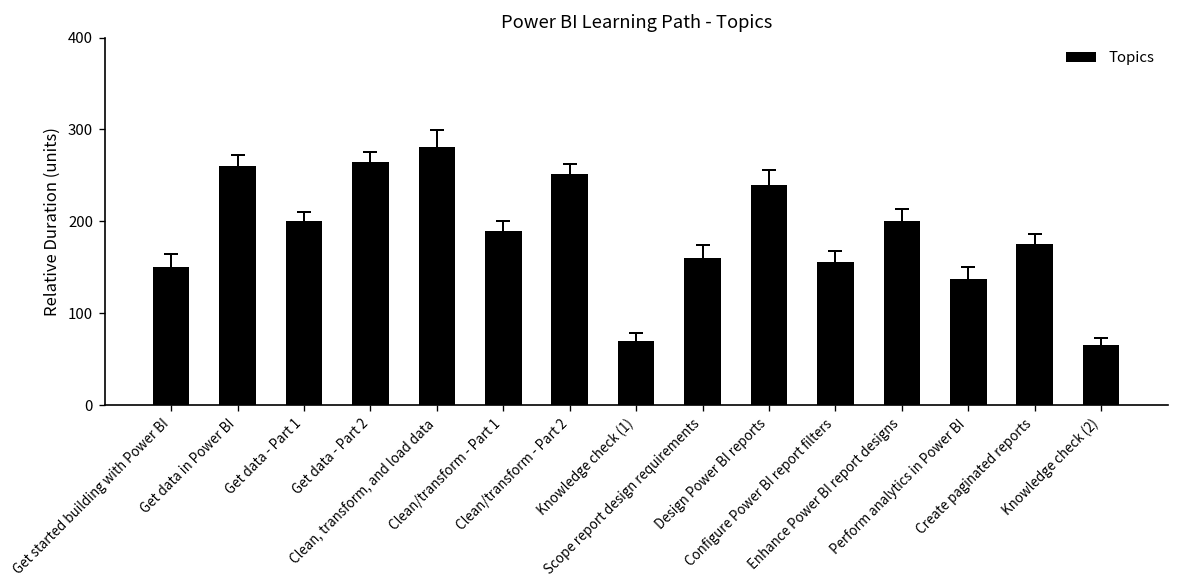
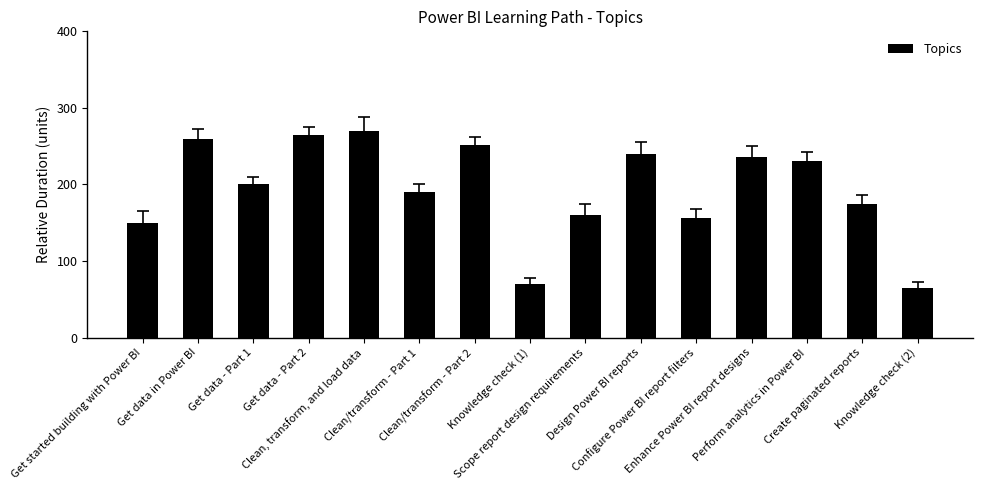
  {
    "Topics": {
      "Get started building with Power BI": 150,
      "Get data in Power BI": 260,
      "Get data - Part 1": 200,
      "Get data - Part 2": 270,
-     "Clean, transform, and load data": 280,
+     "Clean, transform, and load data": 270,
      "Clean/transform - Part 1": 190,
      "Clean/transform - Part 2": 250,
      "Knowledge check (1)": 70,
      "Scope report design requirements": 160,
      "Design Power BI reports": 240,
      "Configure Power BI report filters": 160,
-     "Enhance Power BI report designs": 200,
-     "Perform analytics in Power BI": 140,
+     "Enhance Power BI report designs": 240,
+     "Perform analytics in Power BI": 230,
      "Create paginated reports": 180,
      "Knowledge check (2)": 70
    }
  }
